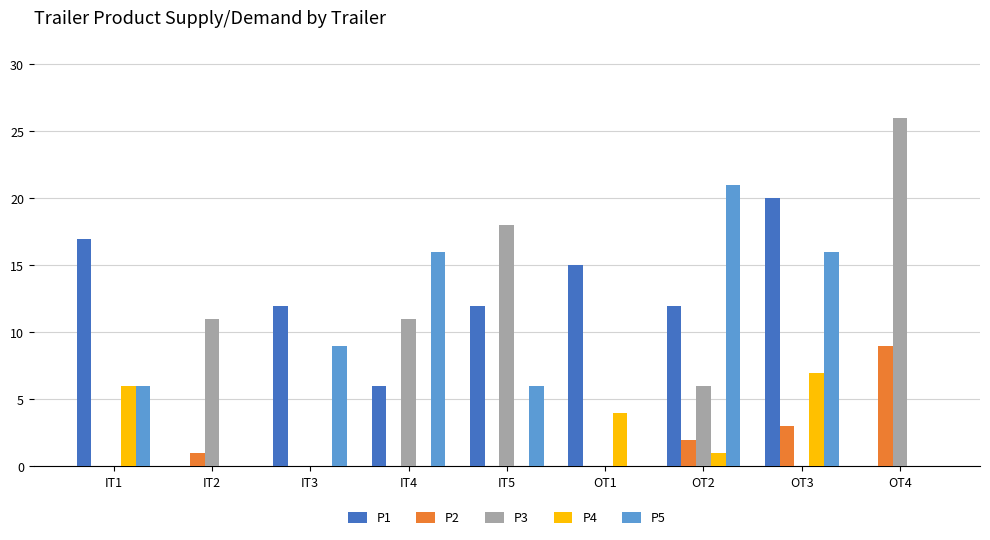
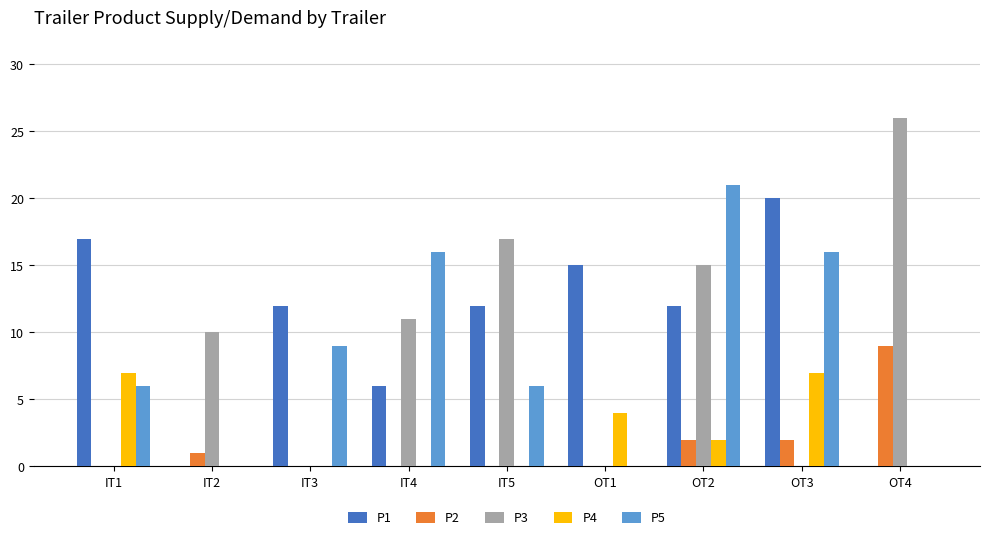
  {
    "P2": {
      "IT1": 0,
      "IT2": 1,
      "IT3": 0,
      "IT4": 0,
      "IT5": 0,
      "OT1": 0,
      "OT2": 2,
-     "OT3": 3,
+     "OT3": 2,
      "OT4": 9
    },
    "P3": {
      "IT1": 0,
-     "IT2": 11,
+     "IT2": 10,
      "IT3": 0,
      "IT4": 11,
-     "IT5": 18,
+     "IT5": 17,
      "OT1": 0,
-     "OT2": 6,
+     "OT2": 15,
      "OT3": 0,
      "OT4": 26
    },
    "P4": {
-     "IT1": 6,
+     "IT1": 7,
      "IT2": 0,
      "IT3": 0,
      "IT4": 0,
      "IT5": 0,
      "OT1": 4,
-     "OT2": 1,
+     "OT2": 2,
      "OT3": 7,
      "OT4": 0
    }
  }
